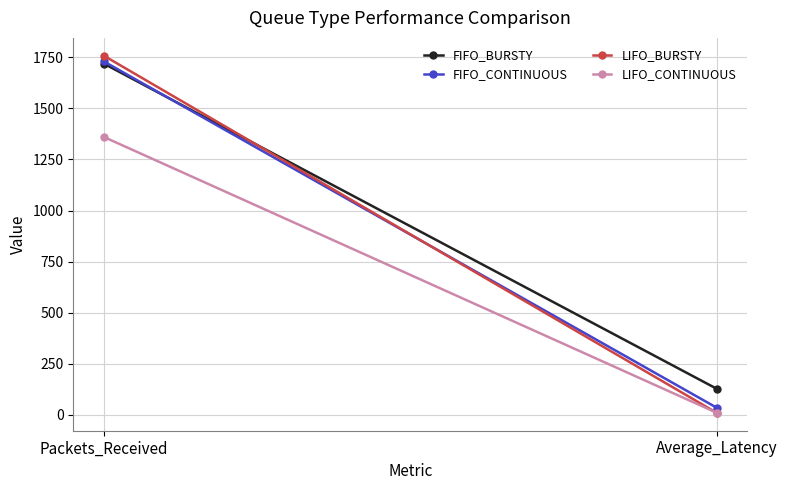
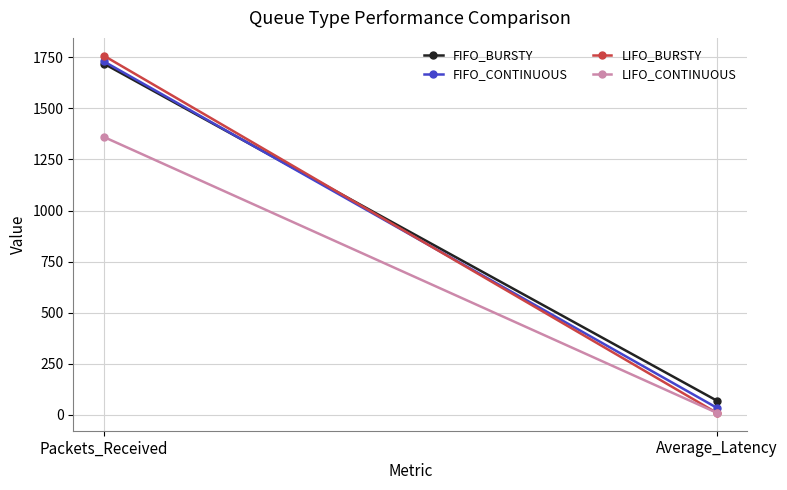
  {
    "FIFO_BURSTY": {
-     "Average_Latency": 130
+     "Average_Latency": 70
    },
    "FIFO_CONTINUOUS": {
      "Average_Latency": 30
    },
    "LIFO_BURSTY": {
      "Packets_Received": 1760
    },
    "LIFO_CONTINUOUS": {
      "Packets_Received": 1360
    }
  }
